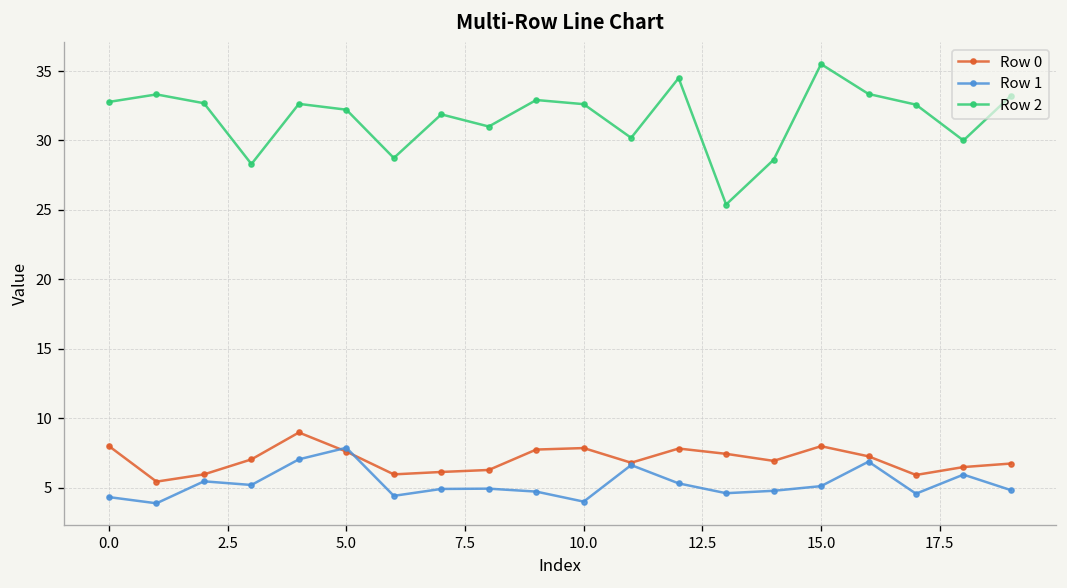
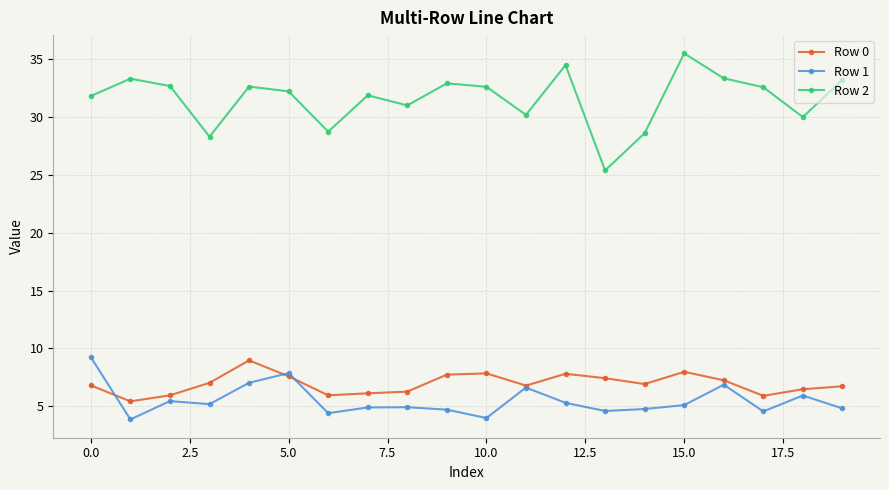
  {
    "Row 0": {
-     "0.0": 8.0,
+     "0.0": 6.8,
      "5.0": 7.6,
      "10.0": 7.8,
      "15.0": 8.0
    },
    "Row 1": {
-     "0.0": 4.3,
+     "0.0": 9.2,
      "5.0": 7.9,
      "10.0": 4.0,
      "15.0": 5.1
    },
    "Row 2": {
-     "0.0": 32.8,
+     "0.0": 31.8,
      "5.0": 32.2,
      "10.0": 32.6,
      "15.0": 35.5
    }
  }
